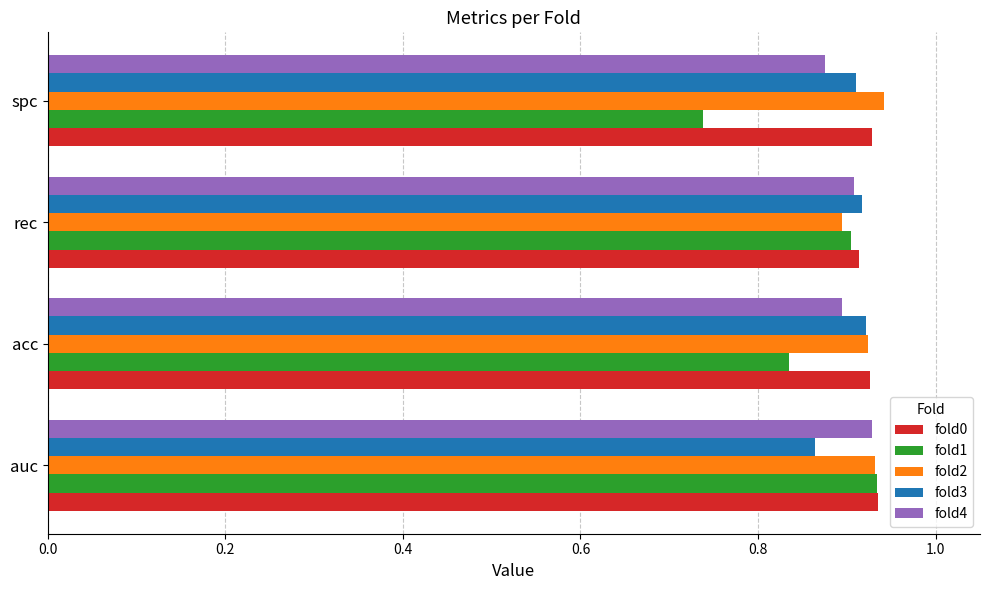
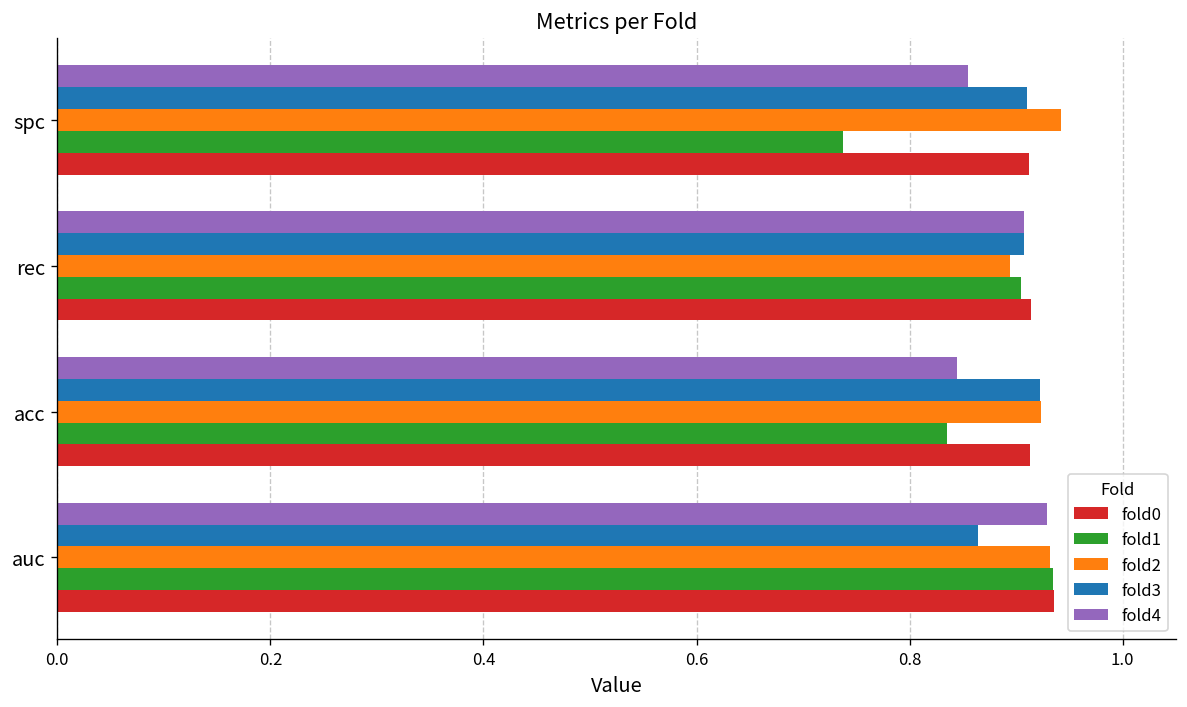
  {
    "fold0": {
-     "spc": 0.93,
+     "spc": 0.91,
      "rec": 0.91,
-     "acc": 0.93,
+     "acc": 0.91,
      "auc": 0.94
    },
    "fold1": {
      "spc": 0.74,
      "rec": 0.90,
      "acc": 0.84,
      "auc": 0.93
    },
    "fold2": {
      "spc": 0.94,
      "rec": 0.89,
      "acc": 0.92,
      "auc": 0.93
    },
    "fold3": {
      "spc": 0.91,
-     "rec": 0.92,
+     "rec": 0.91,
      "acc": 0.92,
      "auc": 0.86
    },
    "fold4": {
-     "spc": 0.88,
+     "spc": 0.86,
      "rec": 0.91,
-     "acc": 0.89,
+     "acc": 0.84,
      "auc": 0.93
    }
  }
